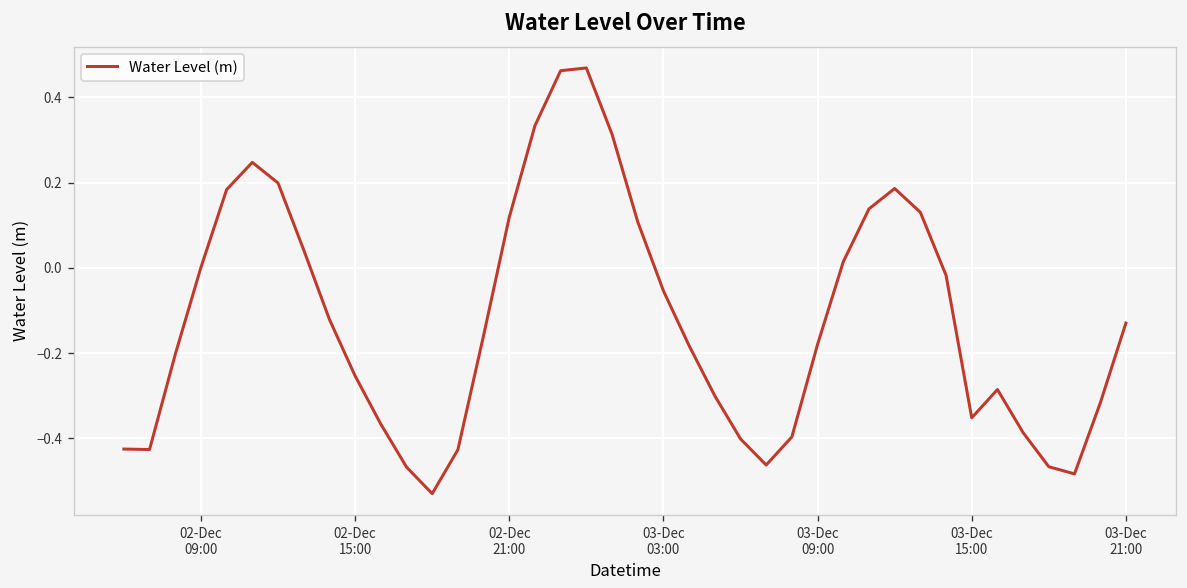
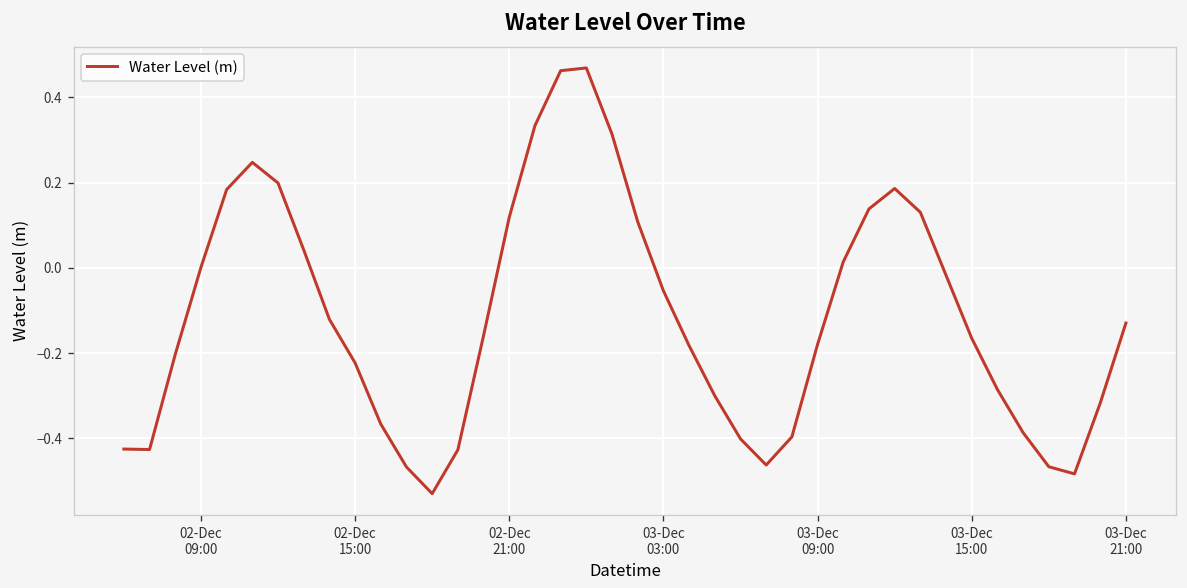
  {
    "02-Dec 09:00": 0.00,
-   "02-Dec 15:00": -0.25,
+   "02-Dec 15:00": -0.22,
    "02-Dec 21:00": 0.12,
    "03-Dec 03:00": -0.05,
    "03-Dec 09:00": -0.18,
-   "03-Dec 15:00": -0.35,
+   "03-Dec 15:00": -0.17,
    "03-Dec 21:00": -0.13
  }
